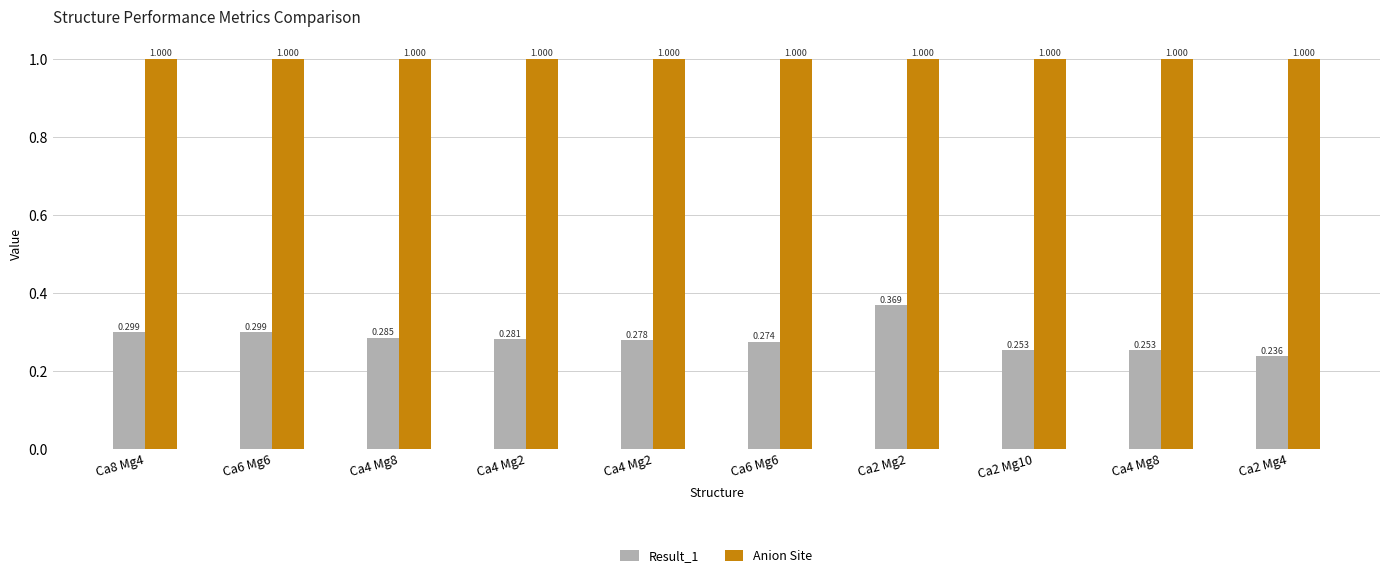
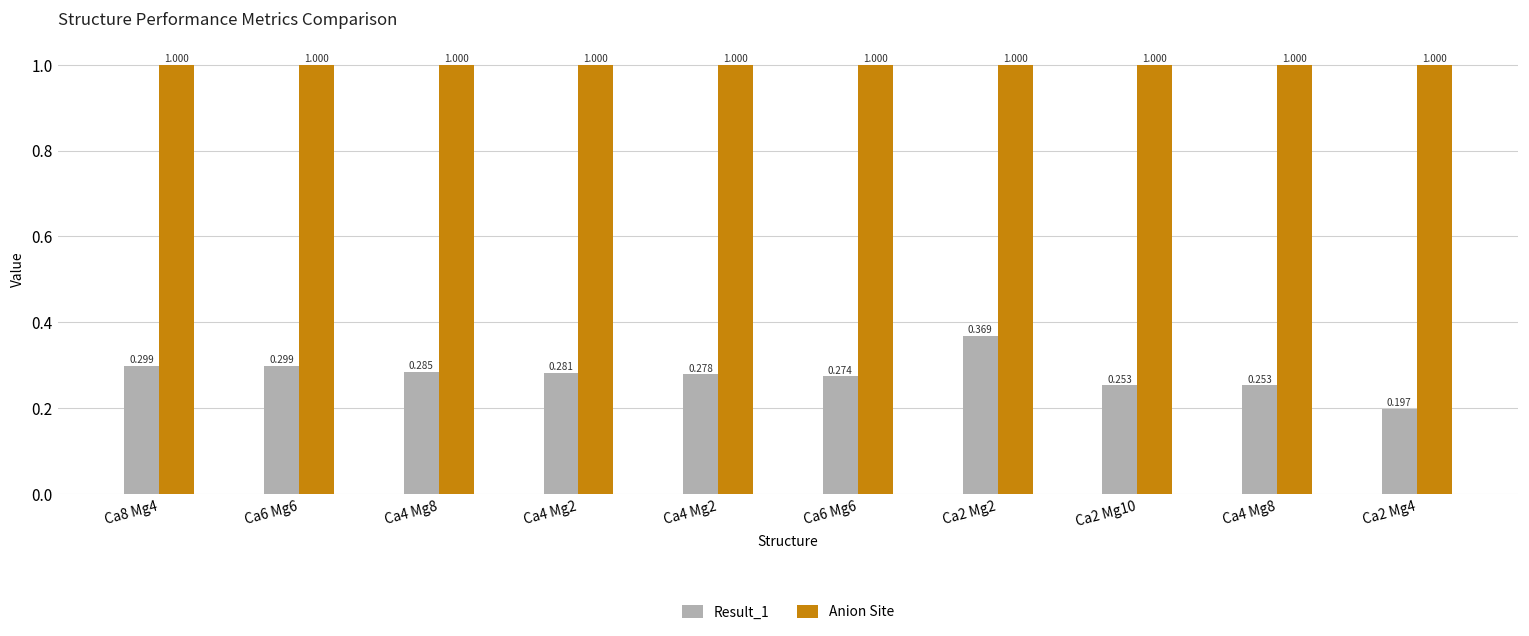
  {
    "Result_1": {
      "Ca8 Mg4": 0.299,
      "Ca2 Mg2": 0.369,
      "Ca2 Mg10": 0.253,
-     "Ca2 Mg4": 0.236
+     "Ca2 Mg4": 0.197
    },
    "Anion Site": {
      "Ca8 Mg4": 1.000,
      "Ca2 Mg2": 1.000,
      "Ca2 Mg10": 1.000,
      "Ca2 Mg4": 1.000
    }
  }
